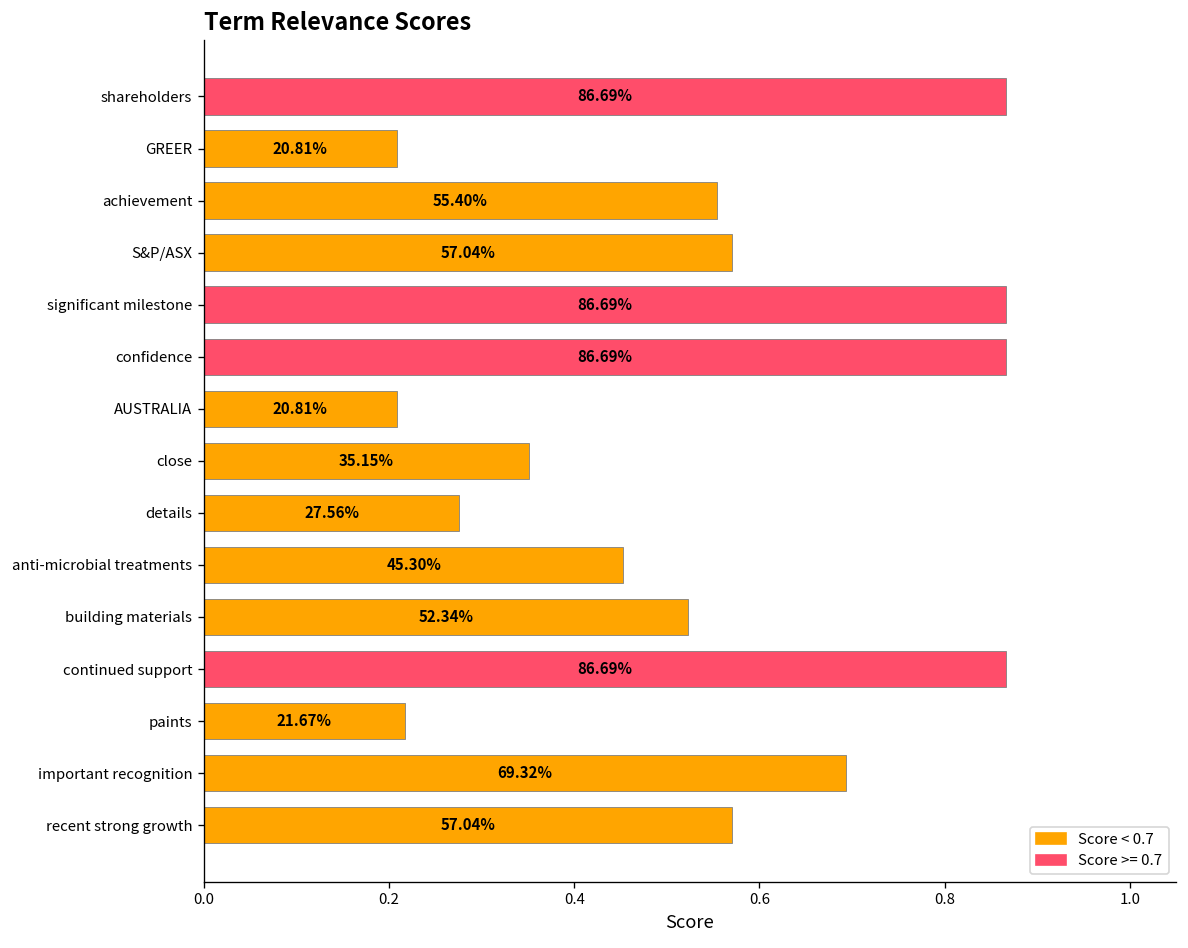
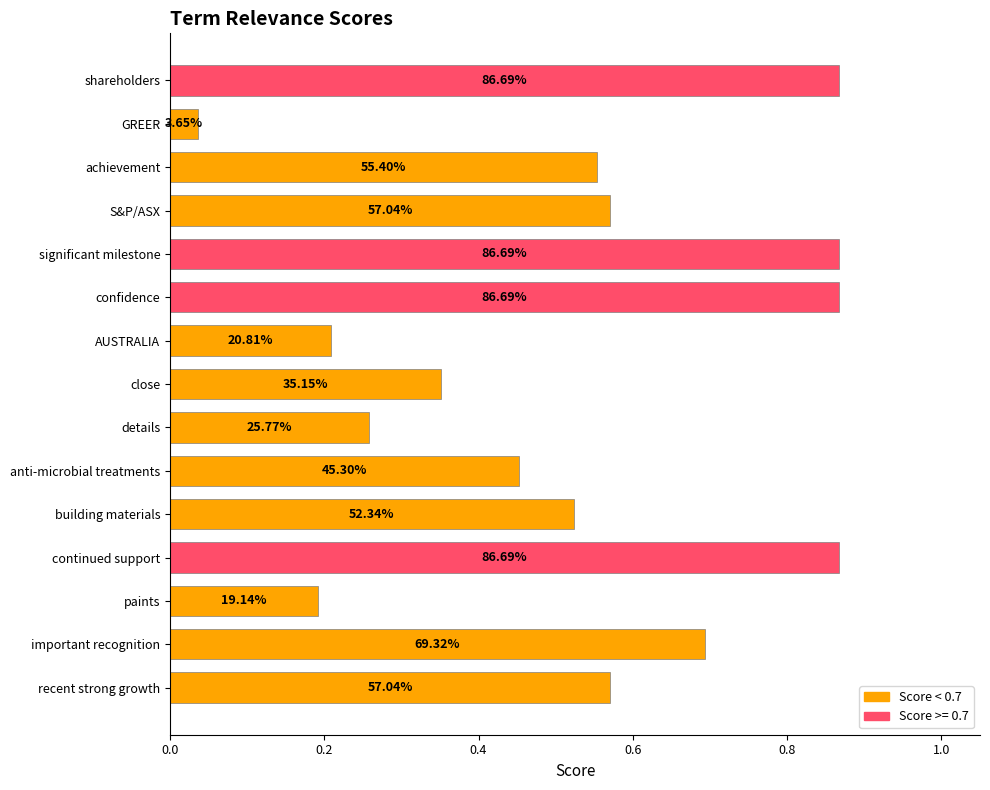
  {
    "shareholders": "86.69%",
-   "GREER": "20.81%",
+   "GREER": "3.65%",
    "achievement": "55.40%",
    "S&P/ASX": "57.04%",
    "significant milestone": "86.69%",
    "confidence": "86.69%",
    "AUSTRALIA": "20.81%",
    "close": "35.15%",
-   "details": "27.56%",
+   "details": "25.77%",
    "anti-microbial treatments": "45.30%",
    "building materials": "52.34%",
    "continued support": "86.69%",
-   "paints": "21.67%",
+   "paints": "19.14%",
    "important recognition": "69.32%",
    "recent strong growth": "57.04%"
  }
